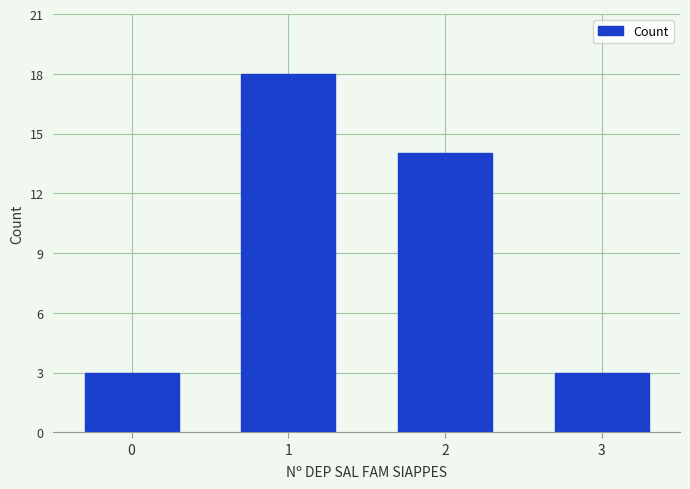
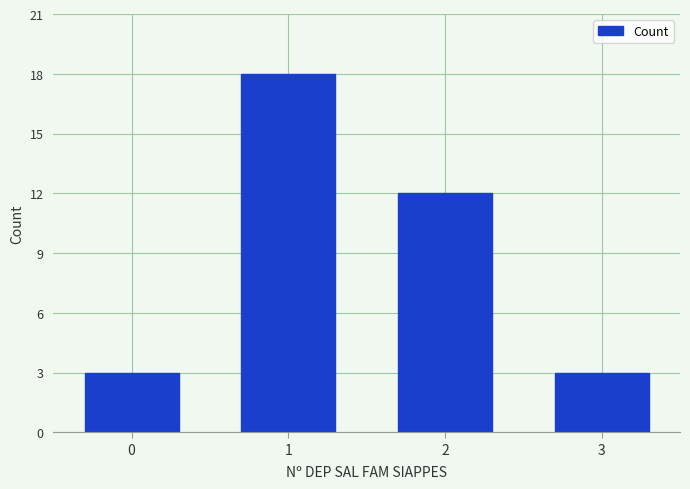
  {
    "0": 3,
    "1": 18,
-   "2": 14,
+   "2": 12,
    "3": 3
  }
